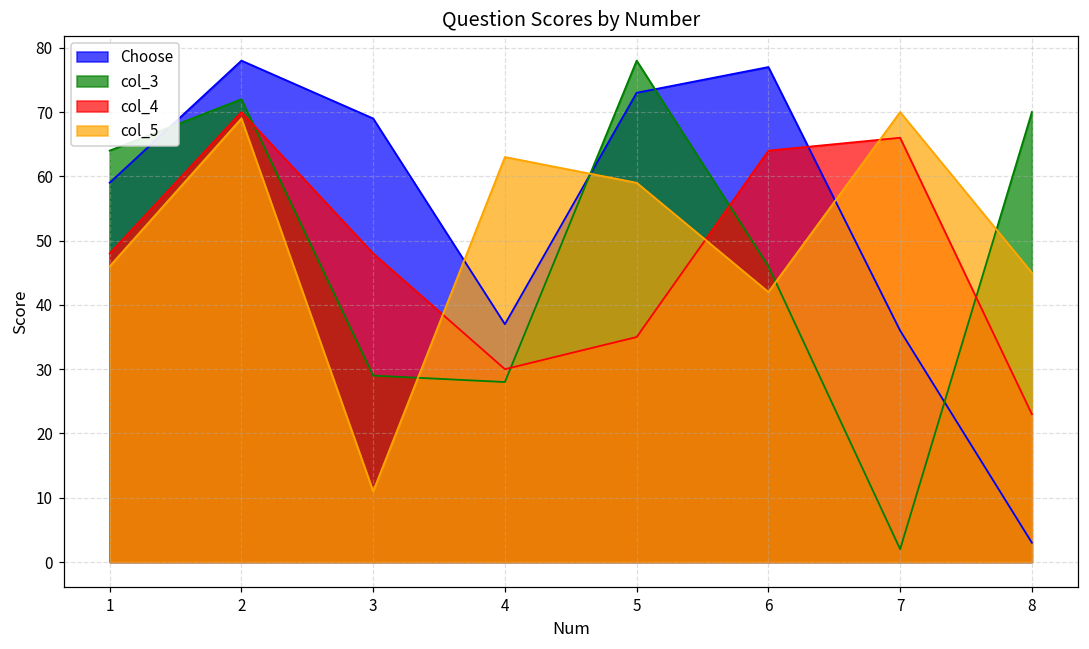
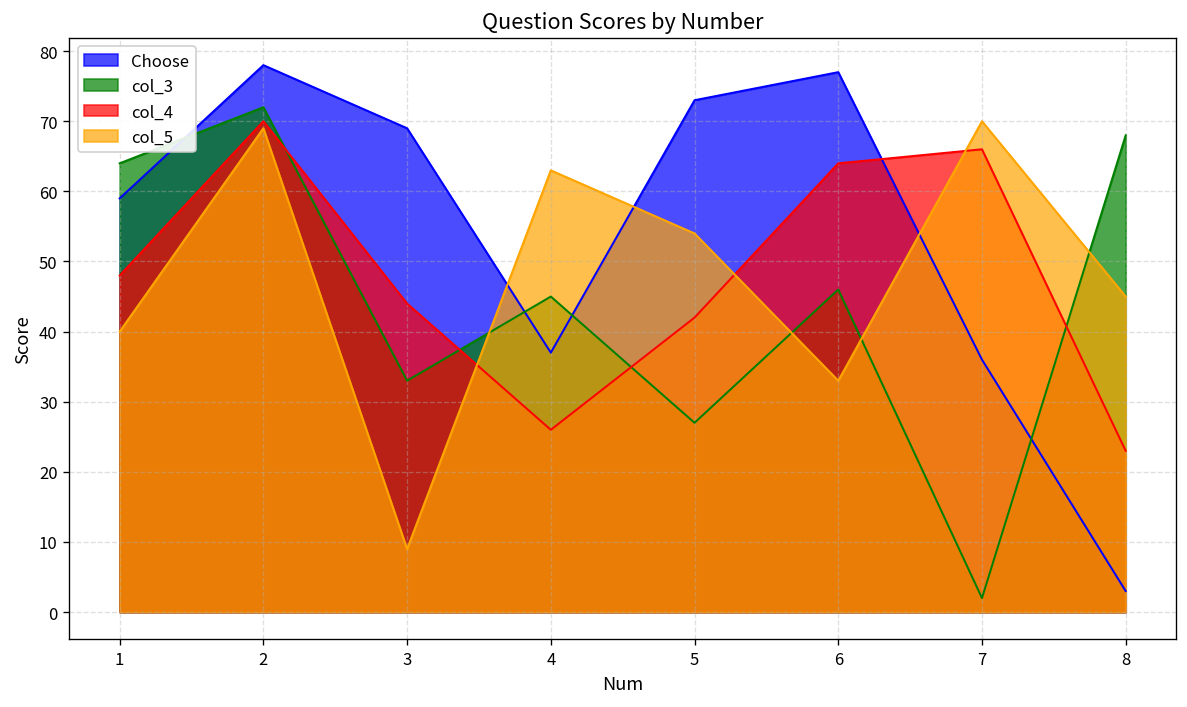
  {
    "Choose": {
      "1": 59,
      "2": 78,
      "3": 69,
      "4": 37,
      "5": 73,
      "6": 77,
      "7": 36,
      "8": 3
    },
    "col_3": {
      "1": 64,
      "2": 72,
-     "3": 29,
-     "4": 28,
-     "5": 78,
+     "3": 33,
+     "4": 45,
+     "5": 27,
      "6": 46,
      "7": 2,
-     "8": 70
+     "8": 68
    },
    "col_4": {
      "1": 48,
      "2": 70,
-     "3": 48,
-     "4": 30,
-     "5": 35,
+     "3": 44,
+     "4": 26,
+     "5": 42,
      "6": 64,
      "7": 66,
      "8": 23
    },
    "col_5": {
-     "1": 46,
+     "1": 40,
      "2": 69,
-     "3": 11,
+     "3": 9,
      "4": 63,
-     "5": 59,
-     "6": 42,
+     "5": 54,
+     "6": 33,
      "7": 70,
      "8": 45
    }
  }
